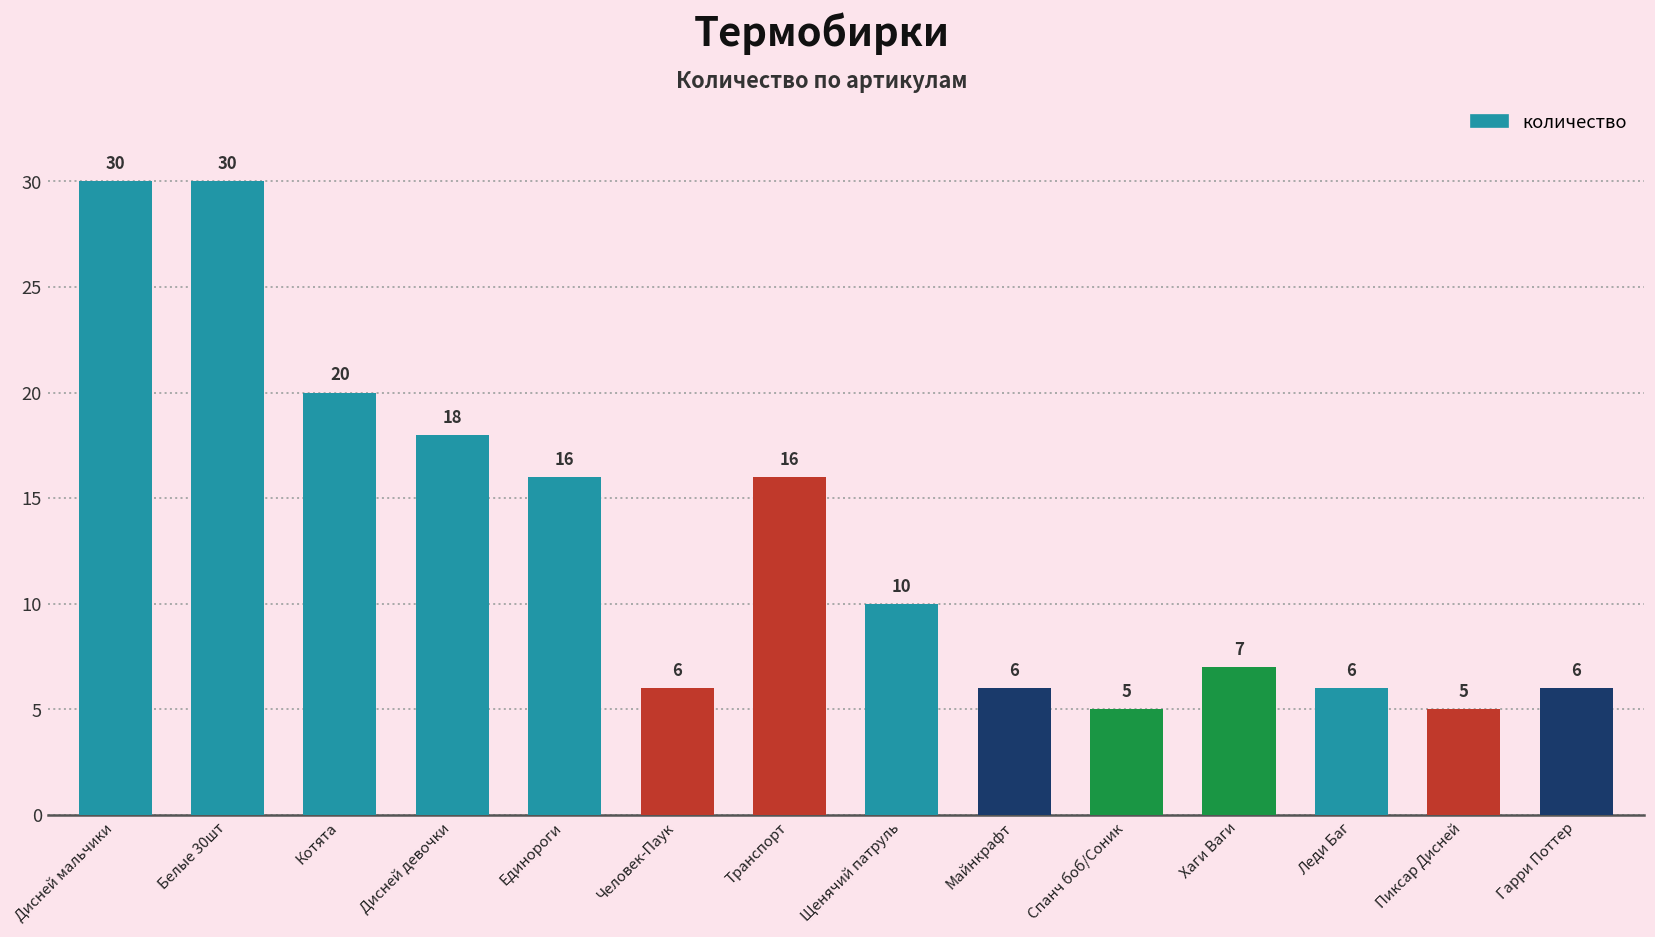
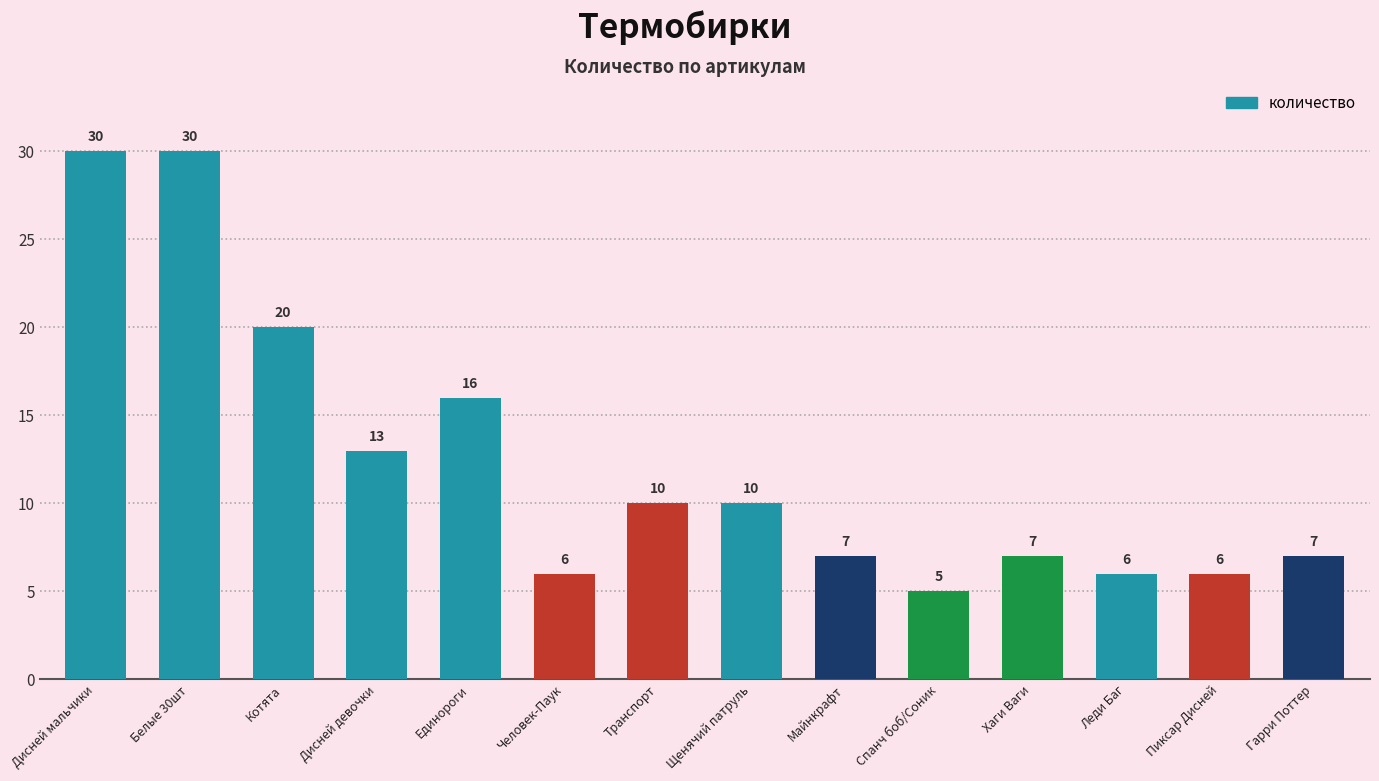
  {
    "Дисней мальчики": 30,
    "Белые 30шт": 30,
    "Котята": 20,
-   "Дисней девочки": 18,
+   "Дисней девочки": 13,
    "Единороги": 16,
    "Человек-Паук": 6,
-   "Транспорт": 16,
+   "Транспорт": 10,
    "Щенячий патруль": 10,
-   "Майнкрафт": 6,
+   "Майнкрафт": 7,
    "Спанч боб/Соник": 5,
    "Хаги Ваги": 7,
    "Леди Баг": 6,
-   "Пиксар Дисней": 5,
-   "Гарри Поттер": 6
+   "Пиксар Дисней": 6,
+   "Гарри Поттер": 7
  }
